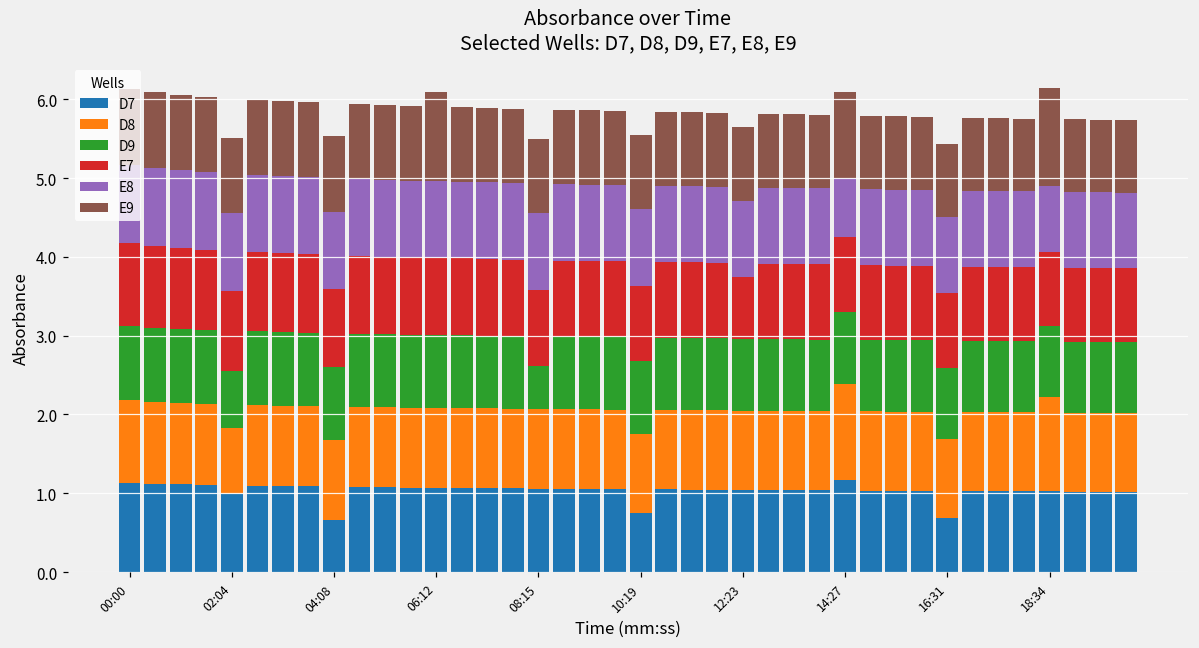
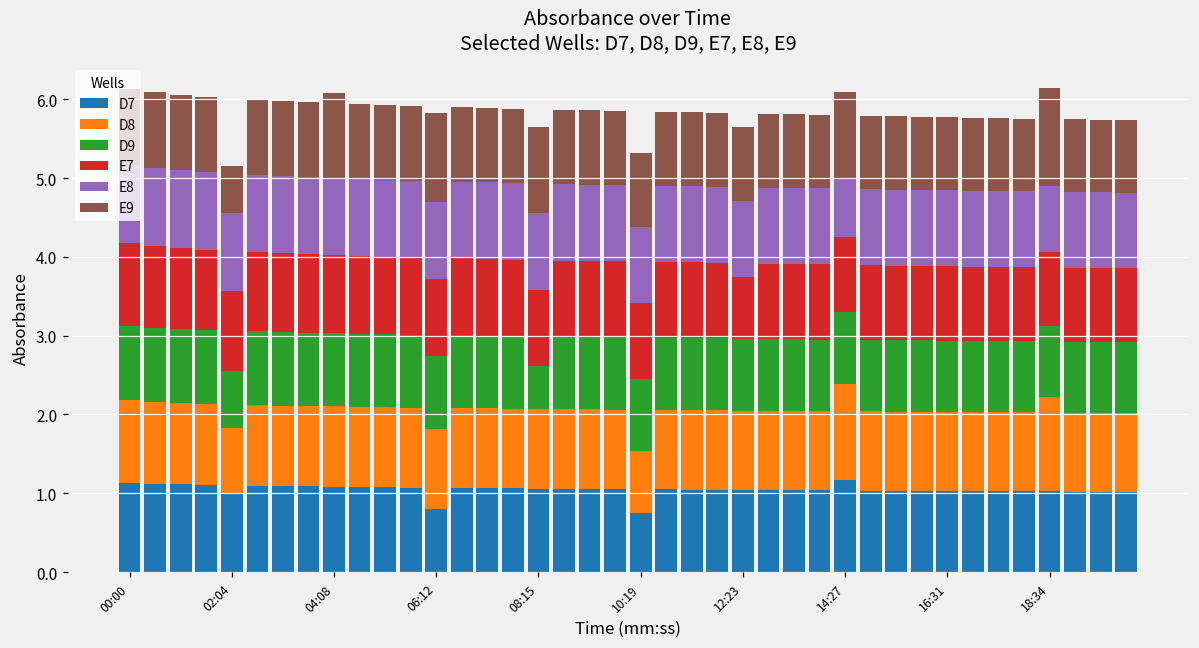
  {
    "D7": {
      "00:00": 1.1,
      "02:04": 1.0,
-     "04:08": 0.7,
-     "06:12": 1.1,
+     "04:08": 1.1,
+     "06:12": 0.8,
      "08:15": 1.1,
      "10:19": 0.7,
      "12:23": 1.0,
      "14:27": 1.2,
-     "16:31": 0.7,
+     "16:31": 1.0,
      "18:34": 1.0
    },
    "D8": {
      "00:00": 1.1,
      "02:04": 0.8,
      "04:08": 1.0,
      "06:12": 1.0,
      "08:15": 1.0,
-     "10:19": 1.0,
+     "10:19": 0.8,
      "12:23": 1.0,
      "14:27": 1.2,
      "16:31": 1.0,
      "18:34": 1.2
    },
    "D9": {
      "00:00": 0.9,
      "02:04": 0.7,
      "04:08": 0.9,
      "06:12": 0.9,
      "08:15": 0.5,
      "10:19": 0.9,
      "12:23": 0.9,
      "14:27": 0.9,
      "16:31": 0.9,
      "18:34": 0.9
    },
    "E7": {
      "00:00": 1.1,
      "02:04": 1.0,
      "04:08": 1.0,
      "06:12": 1.0,
      "08:15": 1.0,
      "10:19": 1.0,
      "12:23": 0.8,
      "14:27": 1.0,
      "16:31": 0.9,
      "18:34": 0.9
    },
    "E8": {
      "02:04": 1.0,
      "04:08": 1.0,
      "06:12": 1.0,
      "08:15": 1.0,
      "10:19": 1.0,
      "12:23": 1.0,
      "14:27": 0.8,
      "16:31": 1.0,
      "18:34": 0.8
    },
    "E9": {
-     "02:04": 1.0,
-     "04:08": 1.0,
+     "02:04": 0.6,
+     "04:08": 1.1,
      "06:12": 1.1,
-     "08:15": 0.9,
+     "08:15": 1.1,
      "10:19": 0.9,
      "12:23": 0.9,
      "14:27": 1.1,
      "16:31": 0.9,
      "18:34": 1.2
    }
  }
